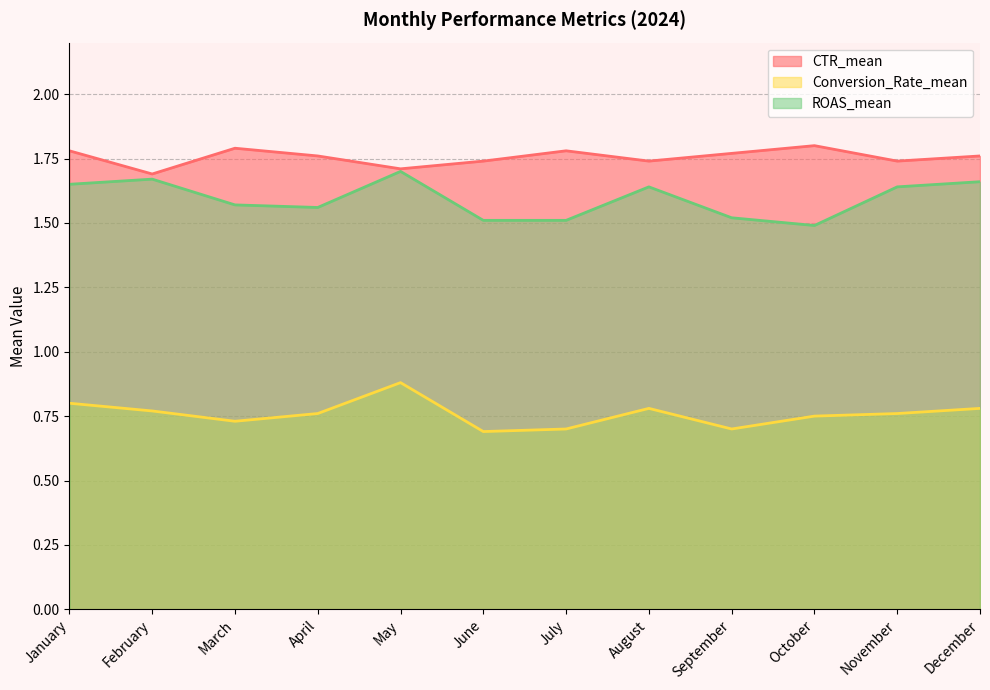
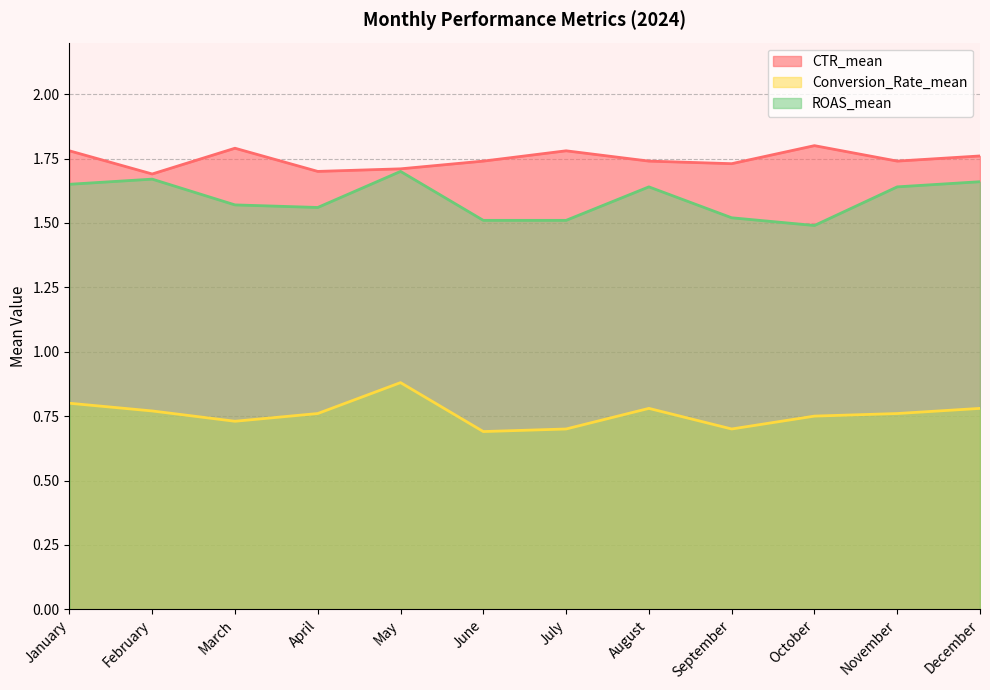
  {
    "CTR_mean": {
      "January": 1.78,
      "February": 1.69,
      "March": 1.79,
-     "April": 1.76,
+     "April": 1.70,
      "May": 1.71,
      "June": 1.74,
      "July": 1.78,
      "August": 1.74,
-     "September": 1.77,
+     "September": 1.73,
      "October": 1.80,
      "November": 1.74,
      "December": 1.76
    },
    "Conversion_Rate_mean": {
      "January": 0.80,
      "February": 0.77,
      "March": 0.73,
      "April": 0.76,
      "May": 0.88,
      "June": 0.69,
      "July": 0.70,
      "August": 0.78,
      "September": 0.70,
      "October": 0.75,
      "November": 0.76,
      "December": 0.78
    },
    "ROAS_mean": {
      "January": 1.65,
      "February": 1.67,
      "March": 1.57,
      "April": 1.56,
      "May": 1.70,
      "June": 1.51,
      "July": 1.51,
      "August": 1.64,
      "September": 1.52,
      "October": 1.49,
      "November": 1.64,
      "December": 1.66
    }
  }
